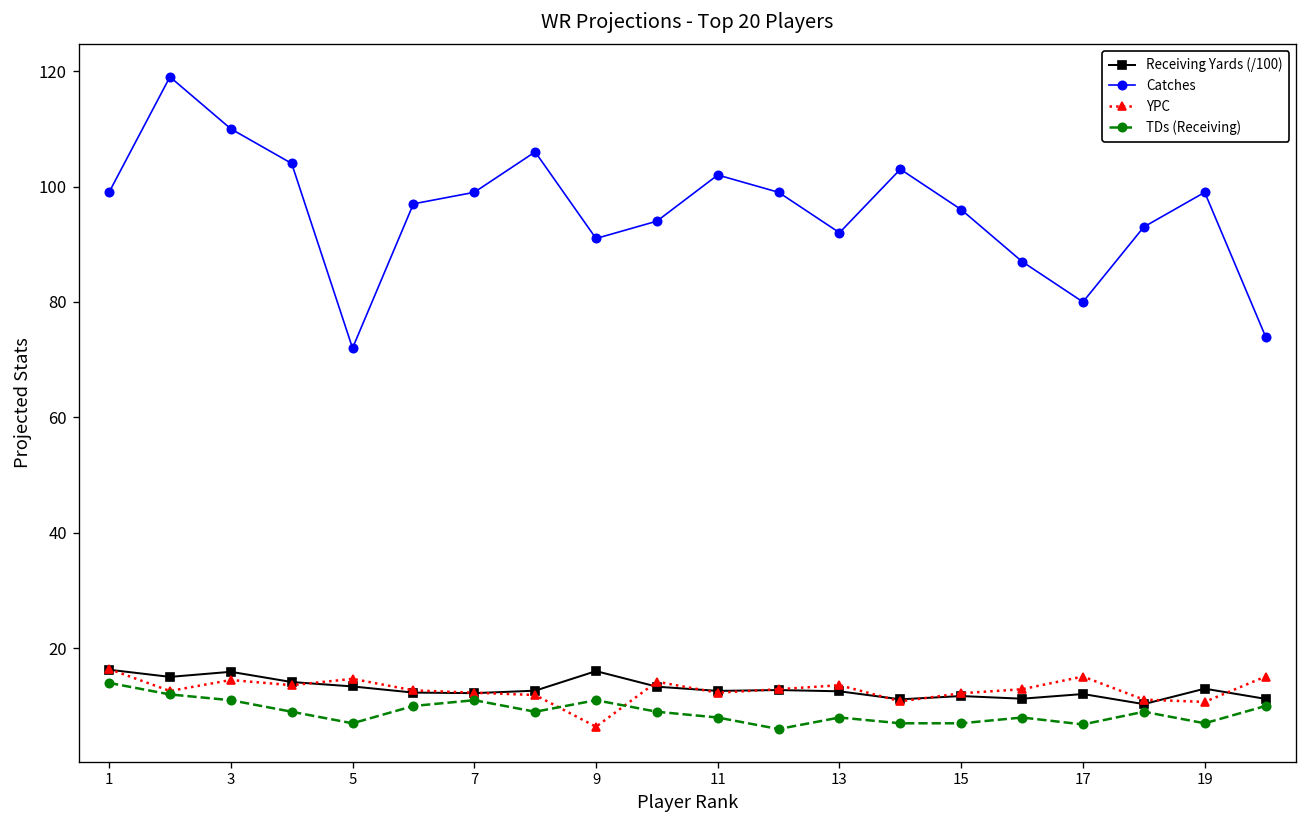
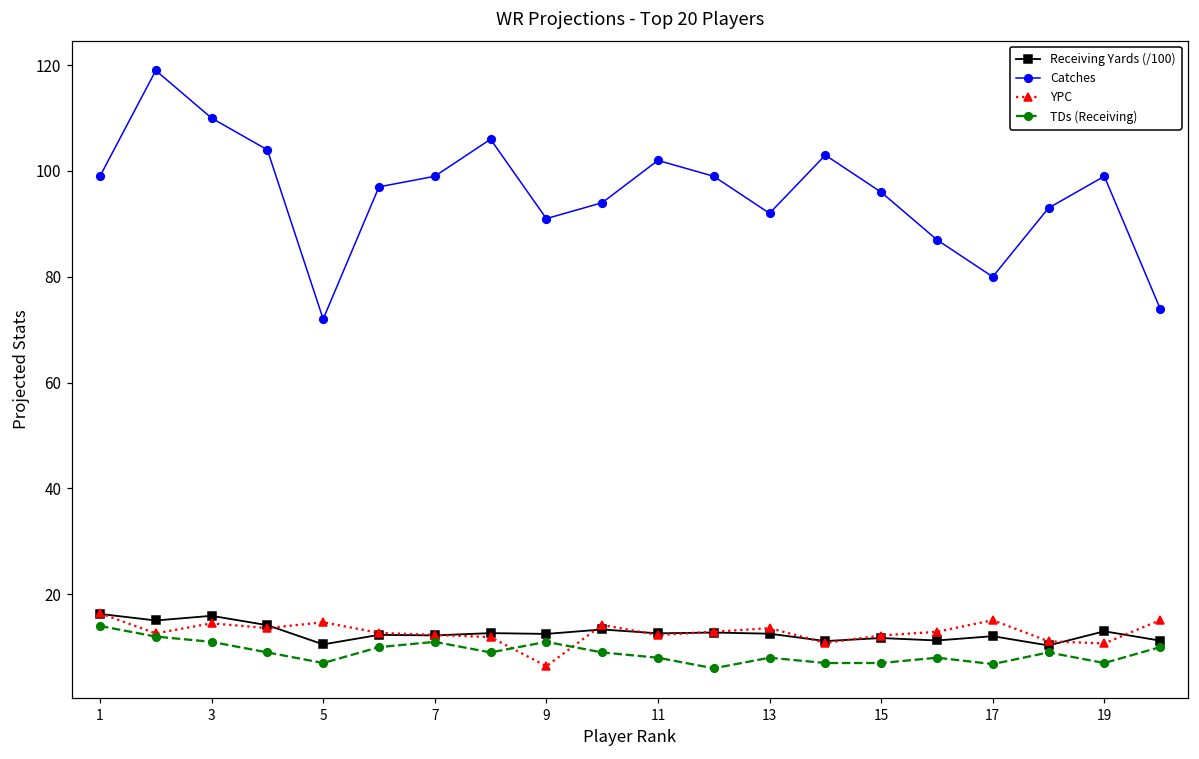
  {
    "Receiving Yards (/100)": {
      "3": 16,
-     "5": 13,
-     "9": 16,
+     "5": 11,
+     "9": 13,
      "13": 13,
      "17": 12,
      "19": 13
    },
    "Catches": {
      "1": 99,
      "3": 110,
      "5": 72,
      "7": 99,
      "9": 91,
      "11": 102,
      "13": 92,
      "15": 96,
      "17": 80,
      "19": 99
    },
    "YPC": {
      "3": 15,
      "5": 15,
      "9": 6,
      "13": 14,
      "17": 15,
      "19": 11
    },
    "TDs (Receiving)": {
      "1": 14,
      "3": 11,
      "5": 7,
      "7": 11,
      "9": 11,
      "11": 8,
      "13": 8,
      "15": 7,
      "17": 7,
      "19": 7
    }
  }
